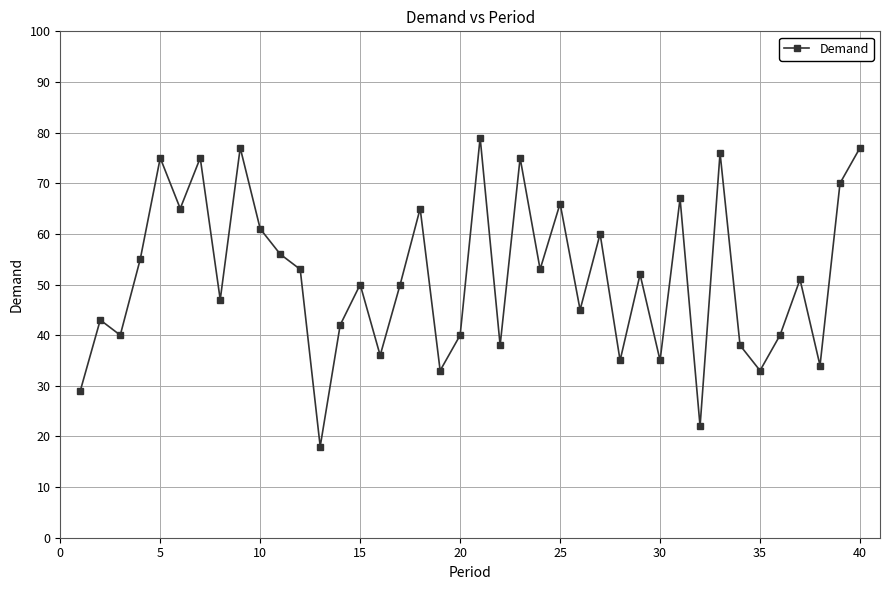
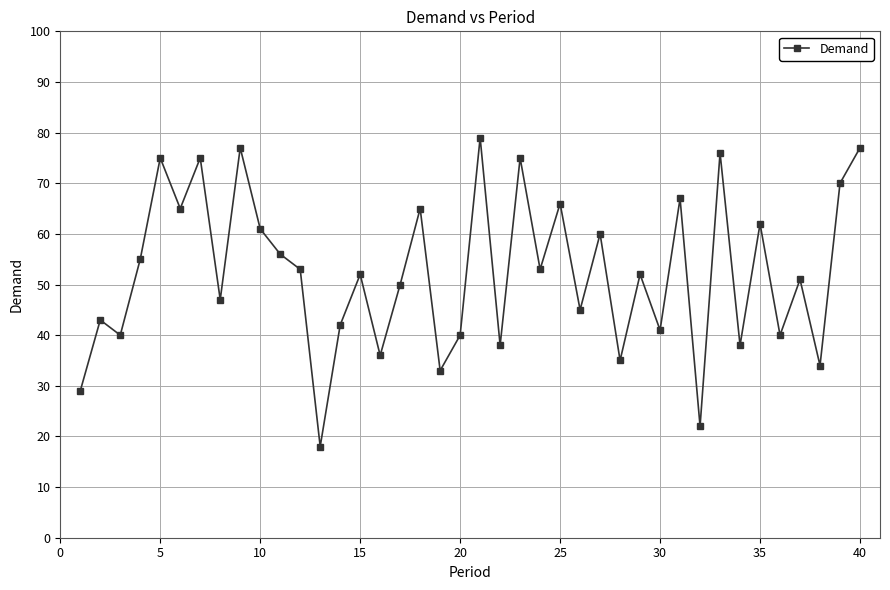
  {
    "5": 75,
    "10": 61,
-   "15": 50,
+   "15": 52,
    "20": 40,
    "25": 66,
-   "30": 35,
-   "35": 33,
+   "30": 41,
+   "35": 62,
    "40": 77
  }
